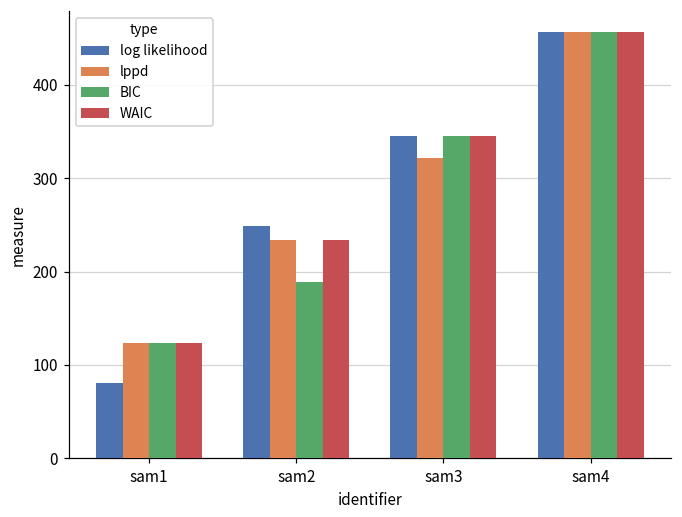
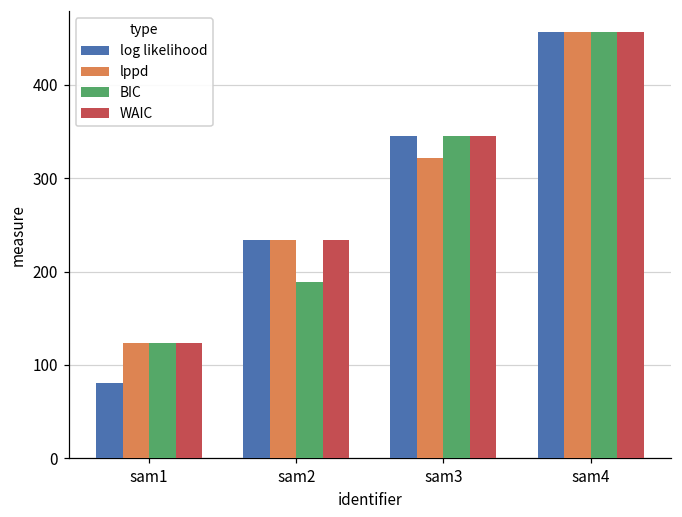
  {
    "log likelihood": {
      "sam1": 80,
-     "sam2": 250,
+     "sam2": 230,
      "sam3": 350,
      "sam4": 460
    },
    "BIC": {
      "sam1": 120,
      "sam2": 190,
      "sam3": 350,
      "sam4": 460
    }
  }
